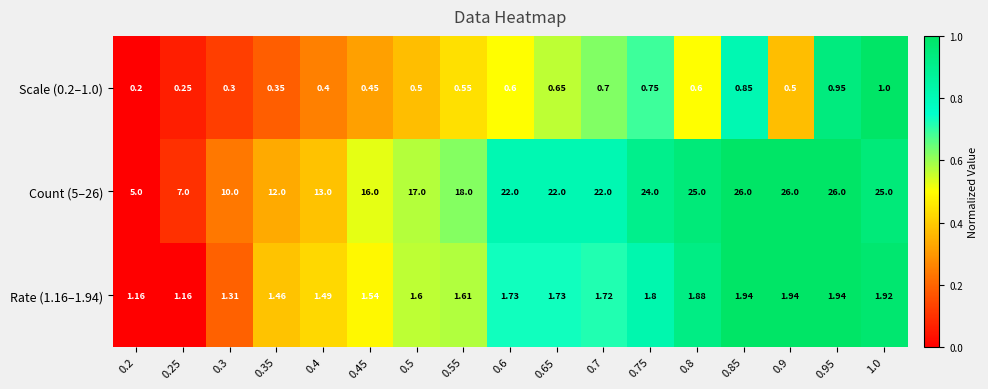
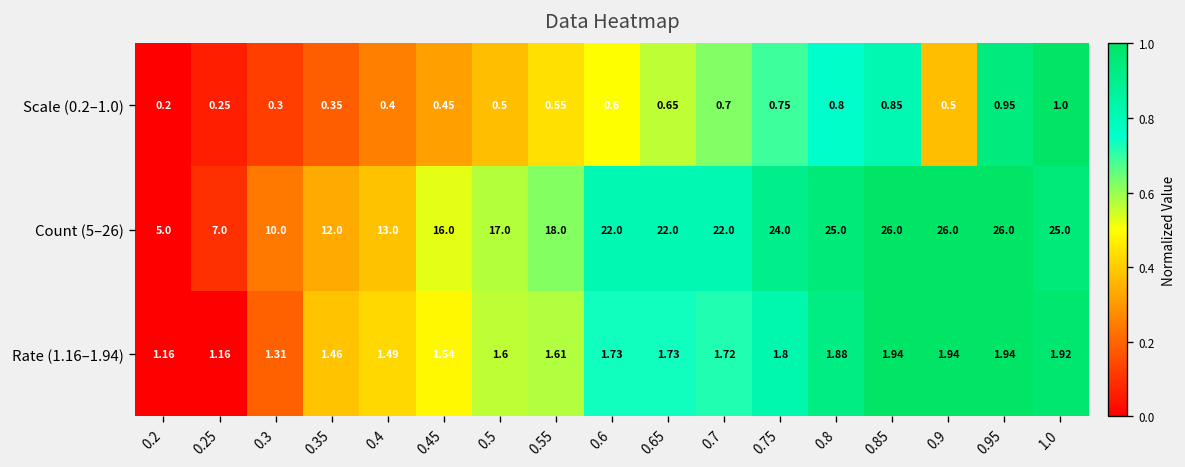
  {
    "Scale (0.2–1.0)": {
      "0.2": 0.2,
      "0.25": 0.25,
      "0.3": 0.3,
      "0.35": 0.35,
      "0.4": 0.4,
      "0.45": 0.45,
      "0.5": 0.5,
      "0.55": 0.55,
      "0.6": 0.6,
      "0.65": 0.65,
      "0.7": 0.7,
      "0.75": 0.75,
-     "0.8": 0.6,
+     "0.8": 0.8,
      "0.85": 0.85,
      "0.9": 0.5,
      "0.95": 0.95,
      "1.0": 1.0
    },
    "Count (5–26)": {
      "0.2": 5.0,
      "0.25": 7.0,
      "0.3": 10.0,
      "0.35": 12.0,
      "0.4": 13.0,
      "0.45": 16.0,
      "0.5": 17.0,
      "0.55": 18.0,
      "0.6": 22.0,
      "0.65": 22.0,
      "0.7": 22.0,
      "0.75": 24.0,
      "0.8": 25.0,
      "0.85": 26.0,
      "0.9": 26.0,
      "0.95": 26.0,
      "1.0": 25.0
    },
    "Rate (1.16–1.94)": {
      "0.2": 1.16,
      "0.25": 1.16,
      "0.3": 1.31,
      "0.35": 1.46,
      "0.4": 1.49,
      "0.45": 1.54,
      "0.5": 1.6,
      "0.55": 1.61,
      "0.6": 1.73,
      "0.65": 1.73,
      "0.7": 1.72,
      "0.75": 1.8,
      "0.8": 1.88,
      "0.85": 1.94,
      "0.9": 1.94,
      "0.95": 1.94,
      "1.0": 1.92
    }
  }
